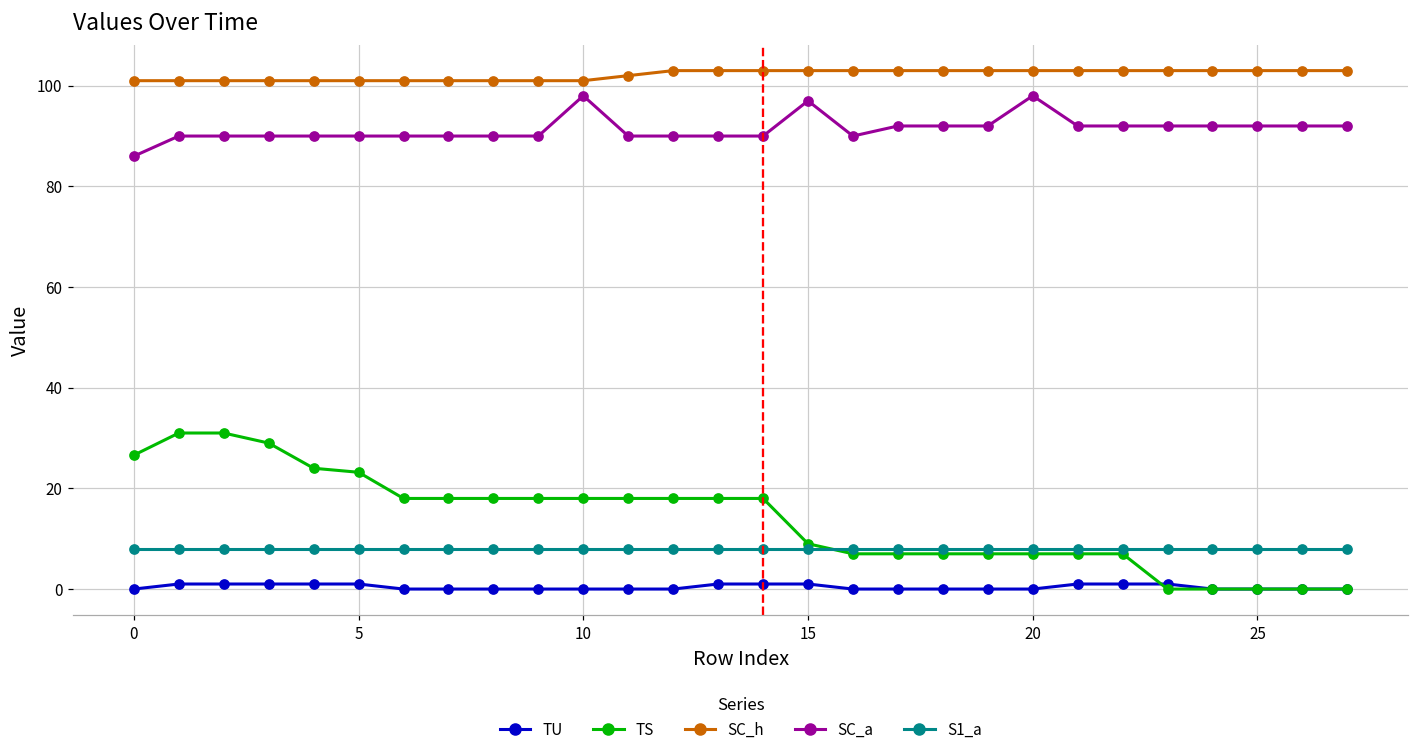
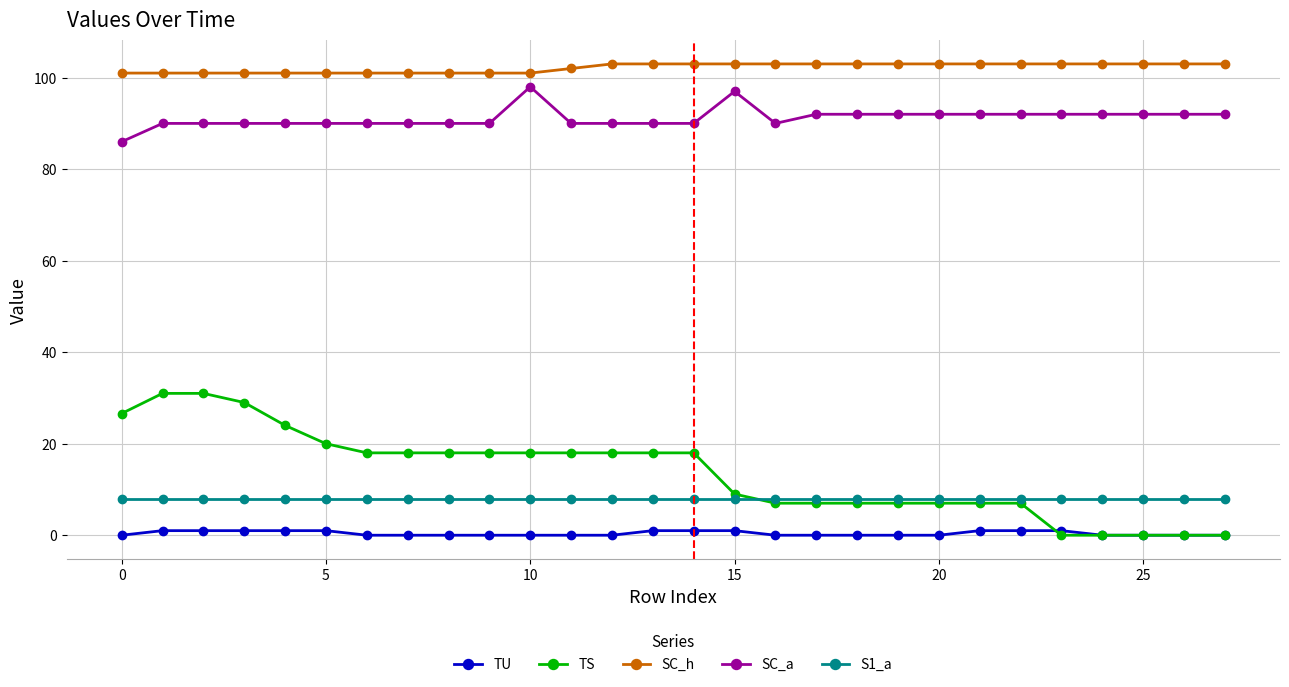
  {
    "TU": {
      "0": 0,
      "5": 1,
      "10": 0,
      "15": 1,
      "20": 0
    },
    "TS": {
      "0": 27,
-     "5": 23,
+     "5": 20,
      "10": 18,
      "15": 9,
      "20": 7
    },
    "SC_h": {
      "0": 101,
      "5": 101,
      "10": 101,
      "15": 103,
      "20": 103,
      "25": 103
    },
    "SC_a": {
      "0": 86,
      "5": 90,
      "10": 98,
      "15": 97,
-     "20": 98,
+     "20": 92,
      "25": 92
    },
    "S1_a": {
      "0": 8,
      "5": 8,
      "10": 8,
      "15": 8,
      "20": 8,
      "25": 8
    }
  }
